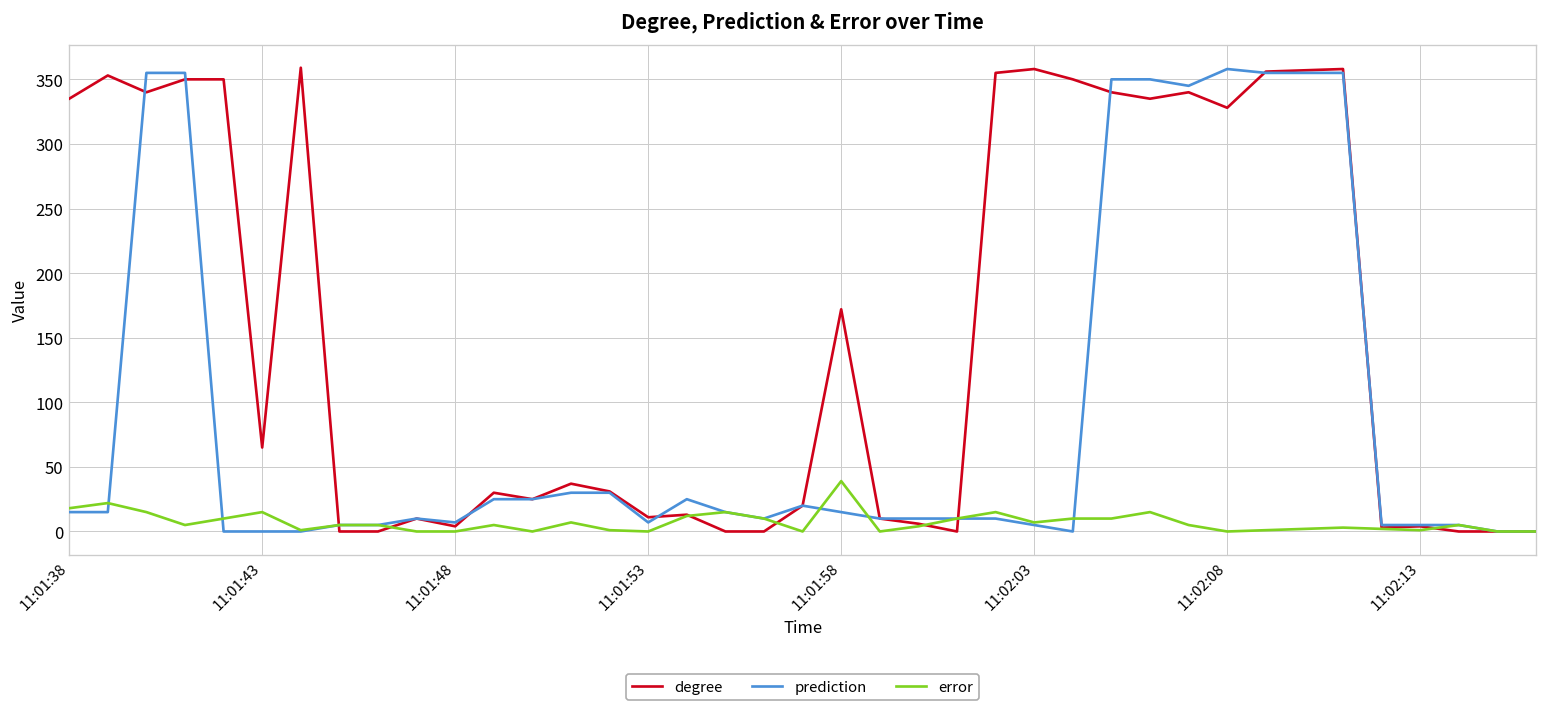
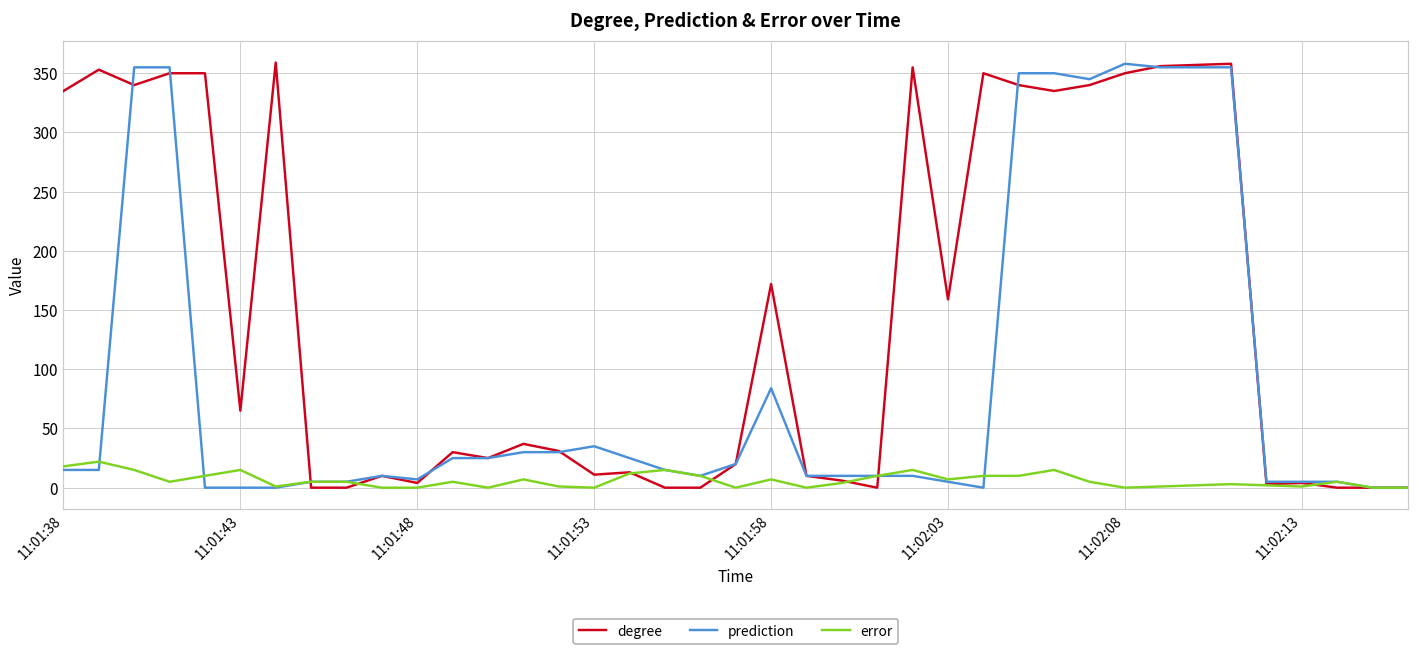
  {
    "degree": {
      "11:01:38": 335,
      "11:01:43": 65,
      "11:01:48": 4,
      "11:01:53": 11,
      "11:01:58": 172,
-     "11:02:03": 358,
-     "11:02:08": 328
+     "11:02:03": 159,
+     "11:02:08": 350
    },
    "prediction": {
      "11:01:38": 15,
      "11:01:43": 0,
      "11:01:48": 7,
-     "11:01:53": 7,
-     "11:01:58": 15,
+     "11:01:53": 35,
+     "11:01:58": 84,
      "11:02:08": 358
    },
    "error": {
      "11:01:38": 18,
      "11:01:43": 15,
      "11:01:48": 0,
      "11:01:53": 0,
-     "11:01:58": 39,
+     "11:01:58": 7,
      "11:02:08": 0,
      "11:02:13": 1
    }
  }
